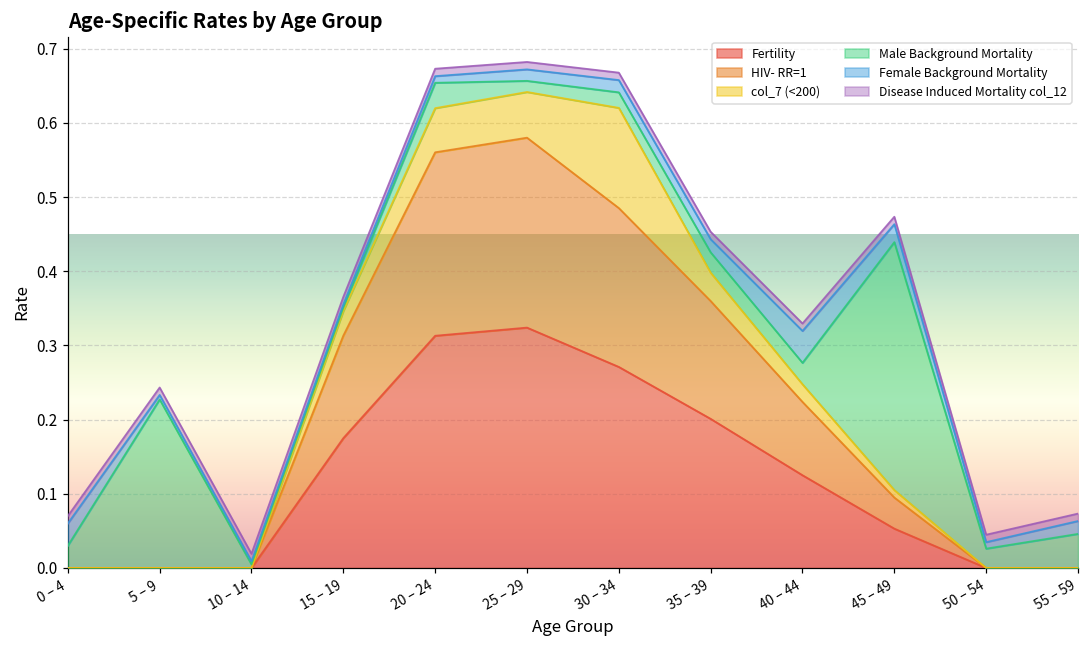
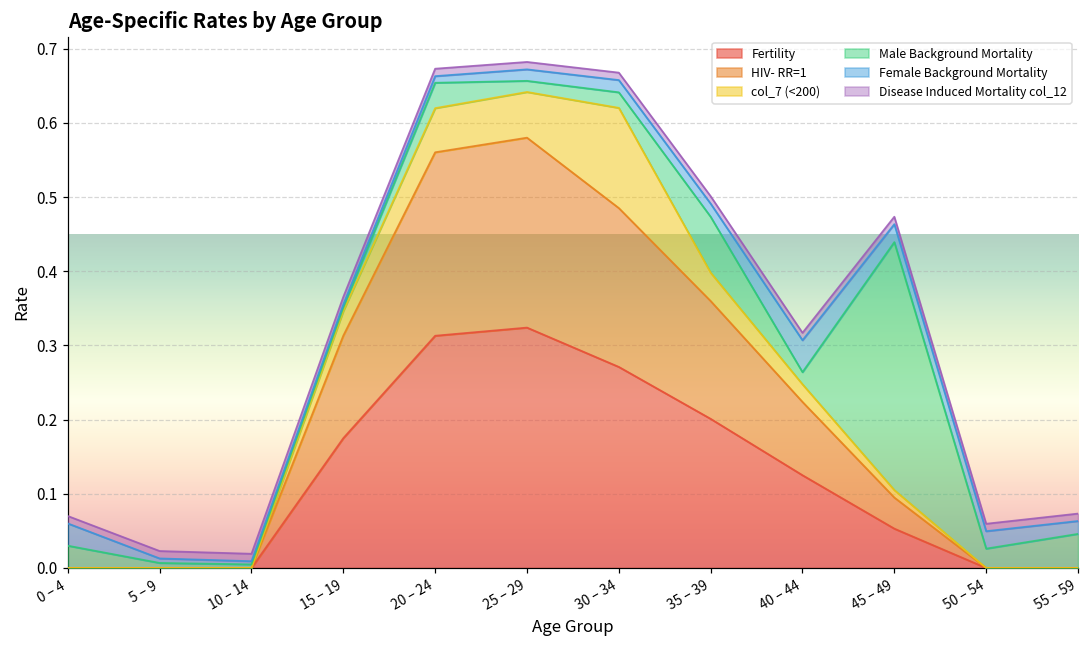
  {
    "col_7 (<200)": {
      "15 – 19": 0.03,
      "20 – 24": 0.06,
      "25 – 29": 0.06,
      "30 – 34": 0.14,
      "35 – 39": 0.04,
      "40 – 44": 0.02,
      "45 – 49": 0.01
    },
    "Male Background Mortality": {
      "0 – 4": 0.03,
-     "5 – 9": 0.23,
+     "5 – 9": 0.01,
      "10 – 14": 0.00,
      "15 – 19": 0.00,
      "20 – 24": 0.03,
      "25 – 29": 0.02,
      "30 – 34": 0.02,
-     "35 – 39": 0.03,
-     "40 – 44": 0.03,
+     "35 – 39": 0.08,
+     "40 – 44": 0.02,
      "45 – 49": 0.33,
      "50 – 54": 0.03,
      "55 – 59": 0.05
    },
    "Female Background Mortality": {
      "0 – 4": 0.03,
      "5 – 9": 0.01,
      "10 – 14": 0.00,
      "15 – 19": 0.00,
      "20 – 24": 0.01,
      "25 – 29": 0.02,
      "30 – 34": 0.02,
      "35 – 39": 0.02,
      "40 – 44": 0.04,
      "45 – 49": 0.02,
-     "50 – 54": 0.01,
+     "50 – 54": 0.02,
      "55 – 59": 0.02
    },
    "Disease Induced Mortality col_12": {
      "0 – 4": 0.01,
      "5 – 9": 0.01,
      "10 – 14": 0.01,
      "15 – 19": 0.01,
      "20 – 24": 0.01,
      "25 – 29": 0.01,
      "30 – 34": 0.01,
      "35 – 39": 0.01,
      "40 – 44": 0.01,
      "45 – 49": 0.01,
      "50 – 54": 0.01,
      "55 – 59": 0.01
    }
  }
